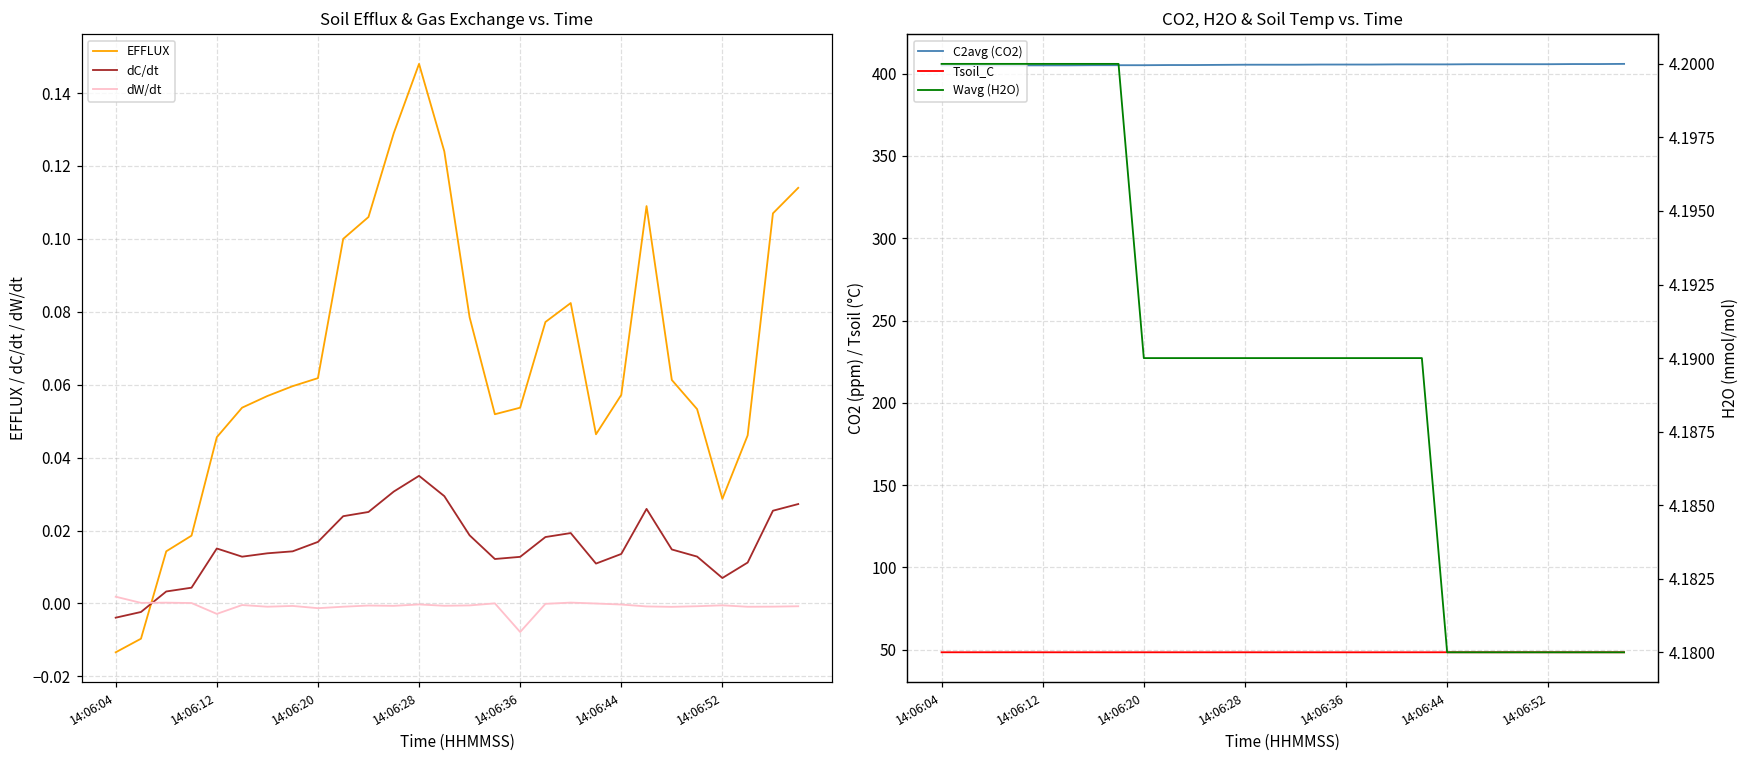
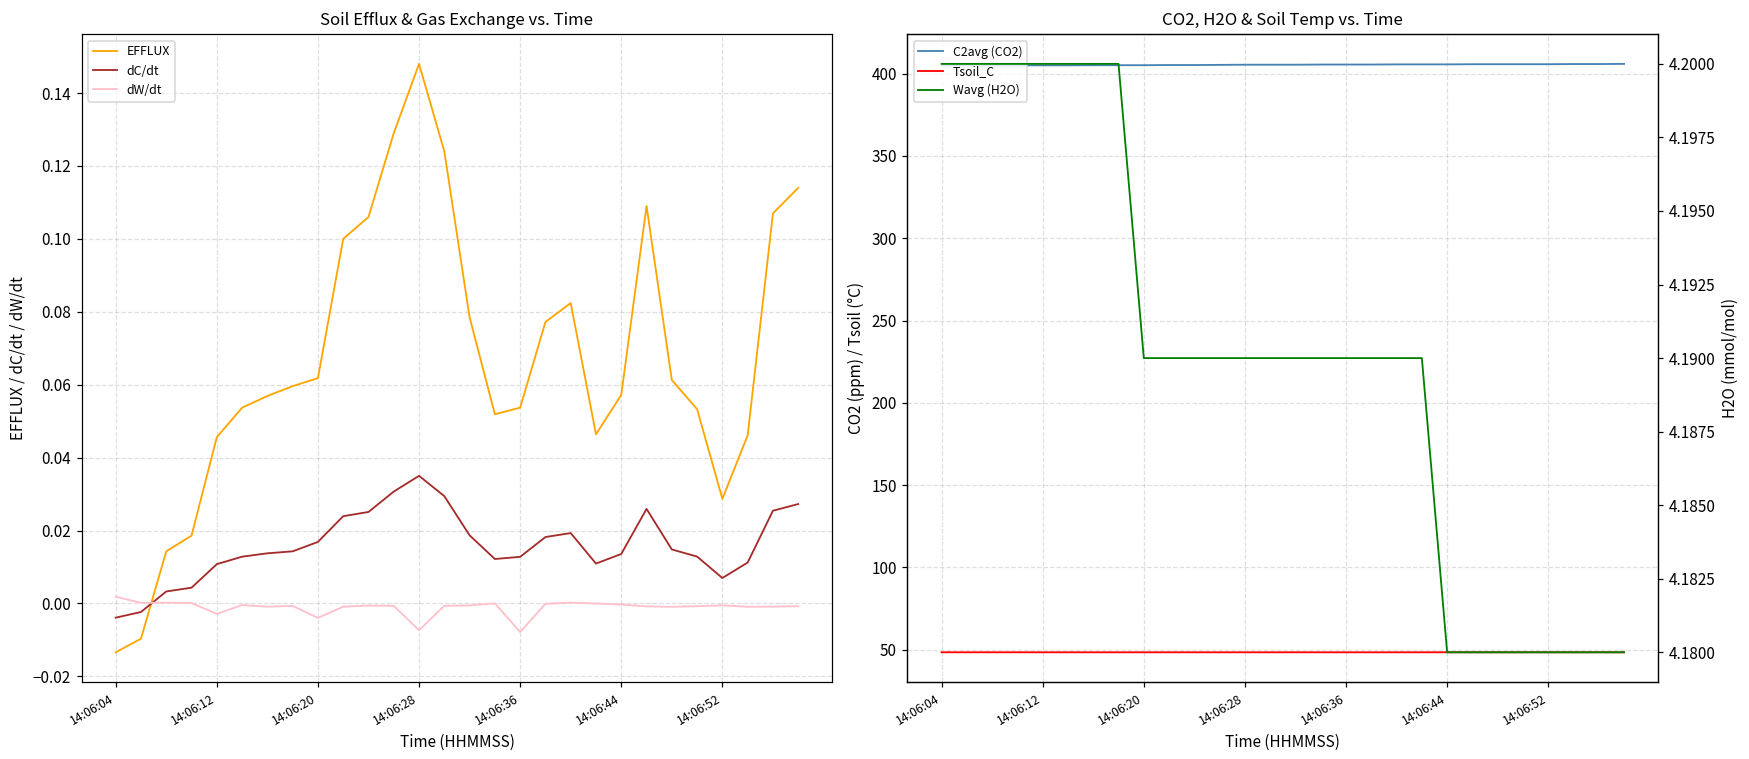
  {
    "Soil Efflux & Gas Exchange vs. Time": {
      "EFFLUX": {
        "14:06:04": -0.013,
        "14:06:12": 0.046,
        "14:06:20": 0.062,
        "14:06:28": 0.148,
        "14:06:36": 0.054,
        "14:06:44": 0.057,
        "14:06:52": 0.029
      },
      "dC/dt": {
        "14:06:04": -0.004,
-       "14:06:12": 0.015,
+       "14:06:12": 0.011,
        "14:06:20": 0.017,
        "14:06:28": 0.035,
        "14:06:36": 0.013,
        "14:06:44": 0.014,
        "14:06:52": 0.007
      },
      "dW/dt": {
        "14:06:04": 0.002,
        "14:06:12": -0.003,
-       "14:06:20": -0.001,
-       "14:06:28": 0.000,
+       "14:06:20": -0.004,
+       "14:06:28": -0.007,
        "14:06:36": -0.008,
        "14:06:44": 0.000,
        "14:06:52": -0.001
      }
    }
  }
